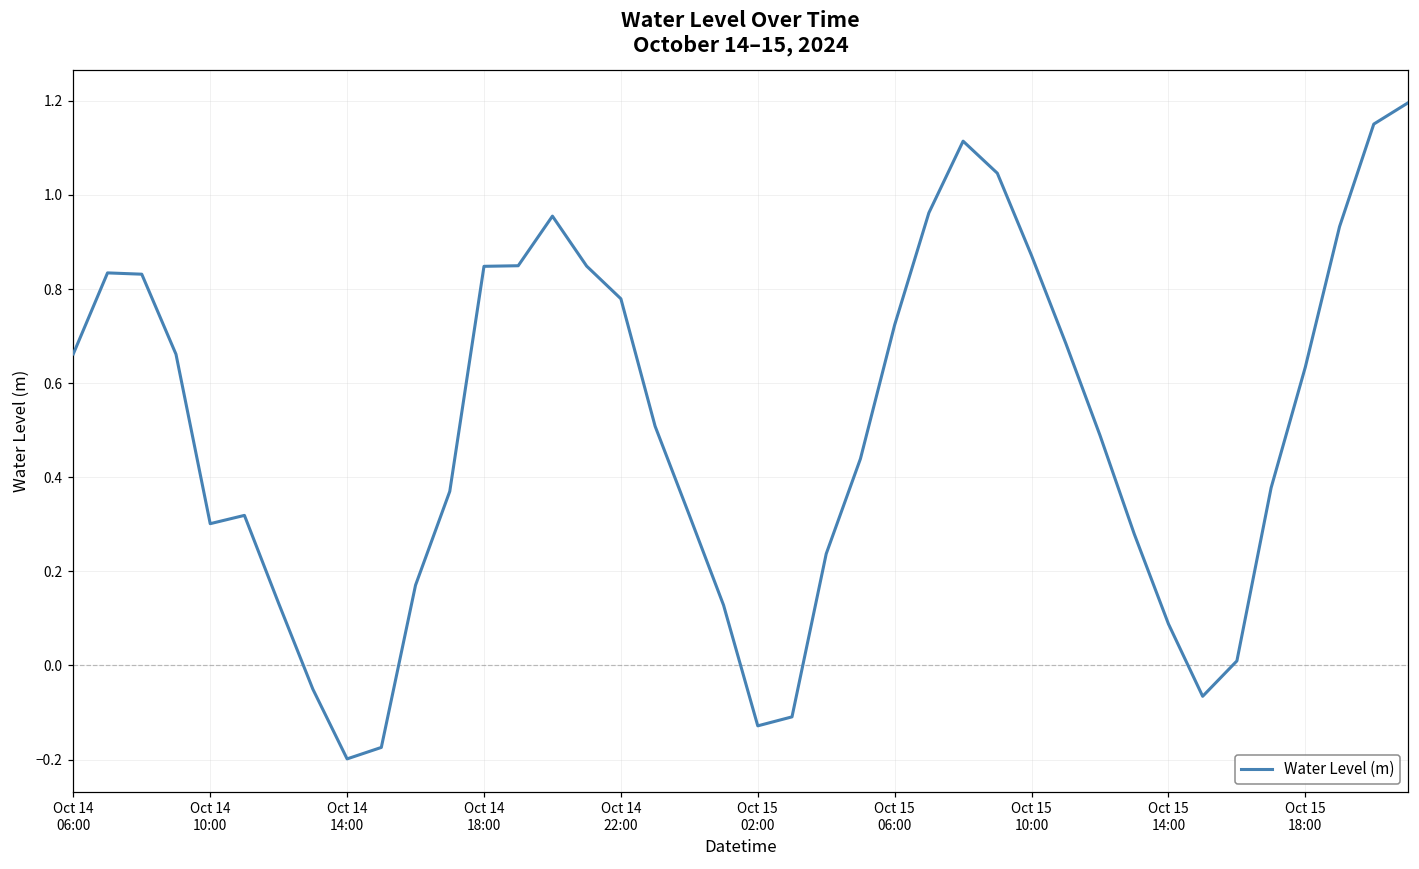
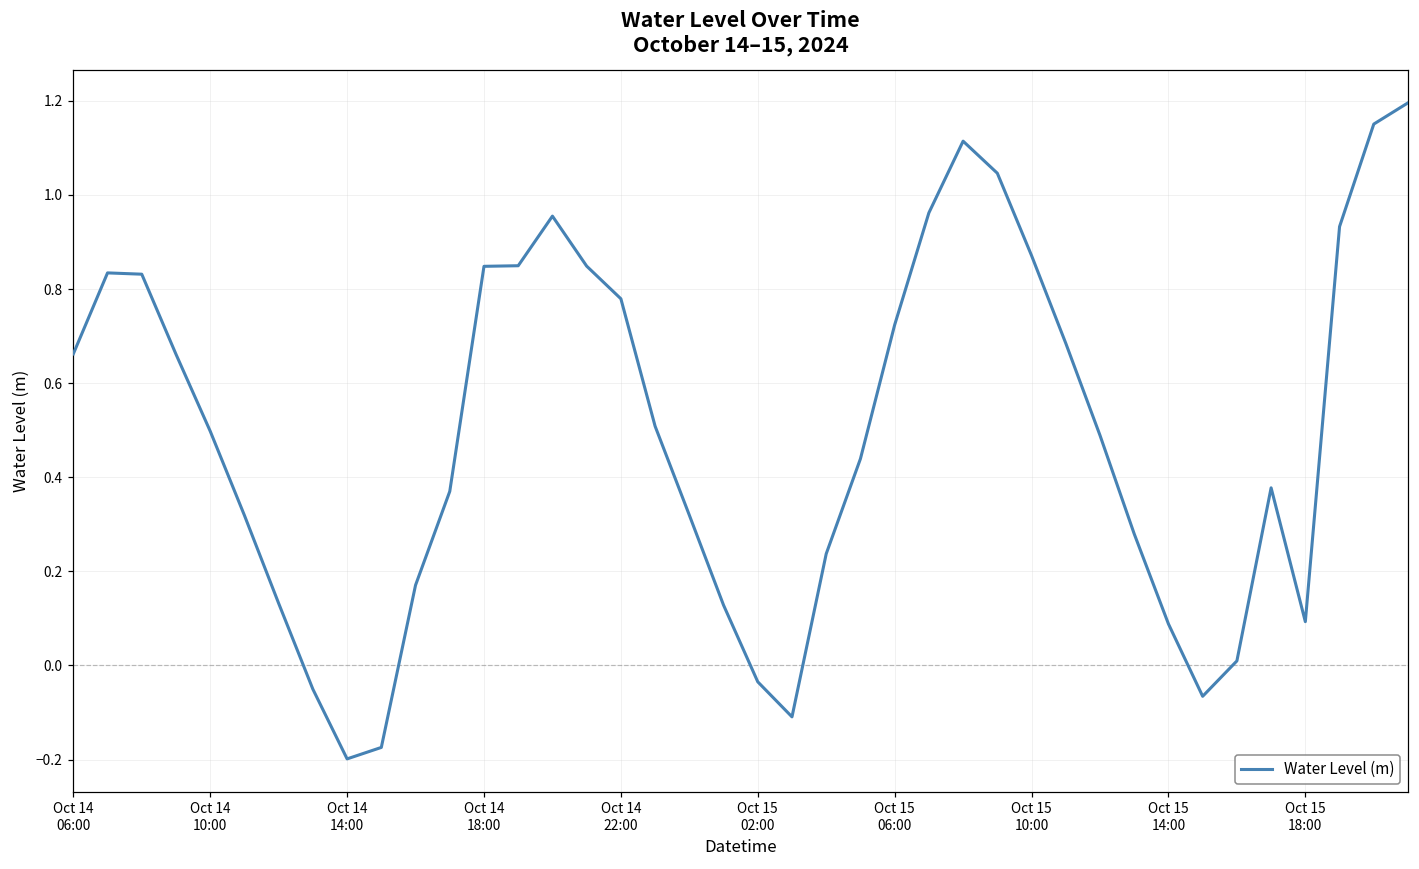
  {
    "Oct 14 06:00": 0.66,
-   "Oct 14 10:00": 0.30,
+   "Oct 14 10:00": 0.50,
    "Oct 14 14:00": -0.20,
    "Oct 14 18:00": 0.85,
    "Oct 14 22:00": 0.78,
-   "Oct 15 02:00": -0.13,
+   "Oct 15 02:00": -0.03,
    "Oct 15 06:00": 0.72,
    "Oct 15 10:00": 0.87,
    "Oct 15 14:00": 0.09,
-   "Oct 15 18:00": 0.63
+   "Oct 15 18:00": 0.09
  }
